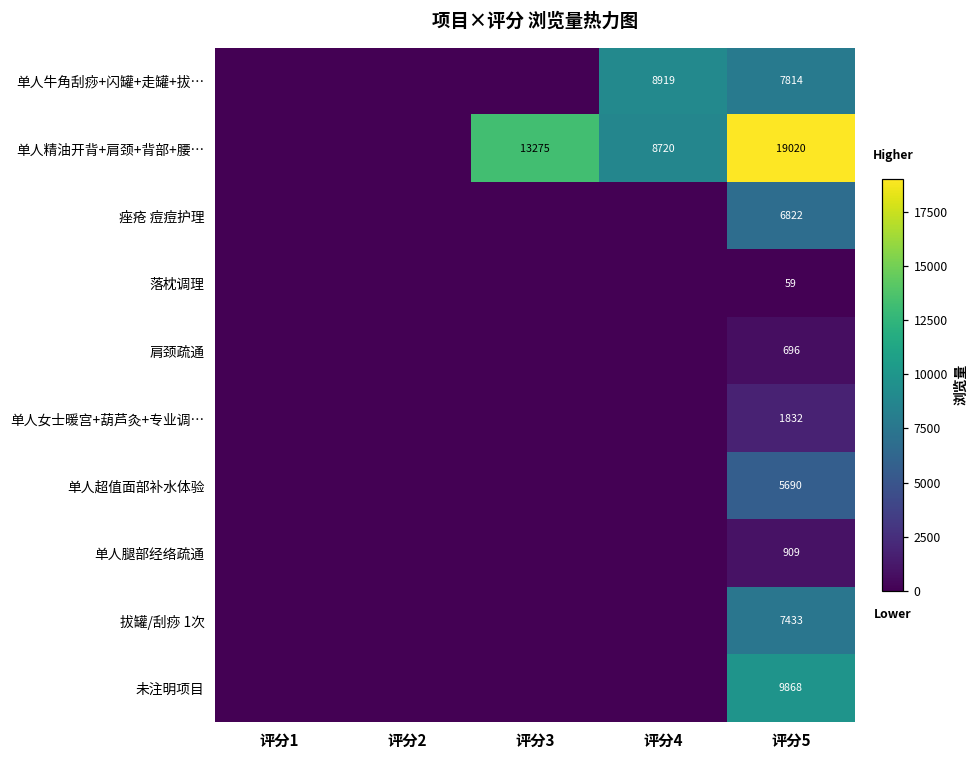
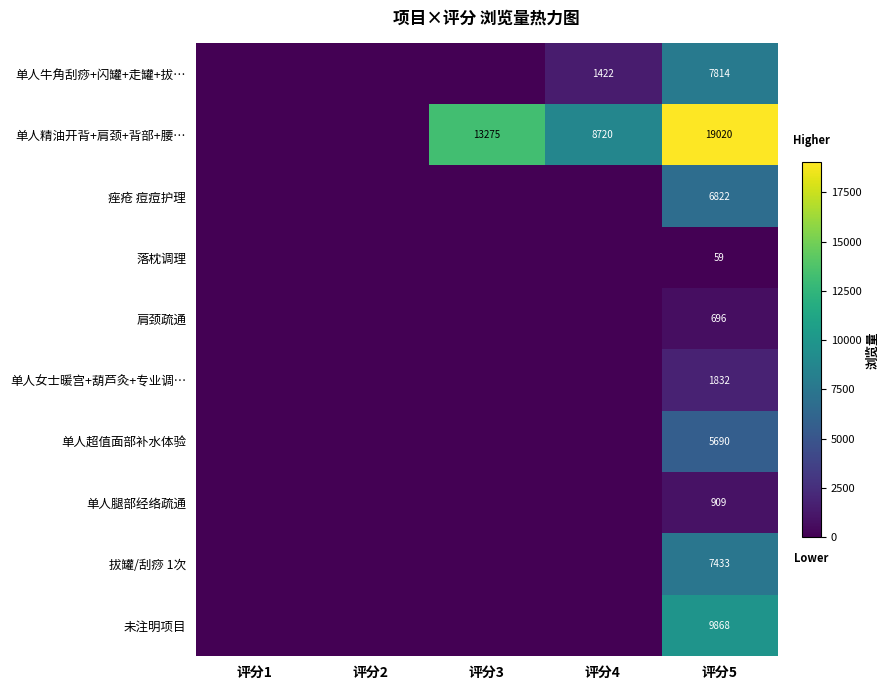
  {
    "单人牛角刮痧+闪罐+走罐+拔…": {
-     "评分4": 8919,
+     "评分4": 1422,
      "评分5": 7814
    },
    "单人精油开背+肩颈+背部+腰…": {
      "评分3": 13275,
      "评分4": 8720,
      "评分5": 19020
    },
    "痤疮 痘痘护理": {
      "评分5": 6822
    },
    "落枕调理": {
      "评分5": 59
    },
    "肩颈疏通": {
      "评分5": 696
    },
    "单人女士暖宫+葫芦灸+专业调…": {
      "评分5": 1832
    },
    "单人超值面部补水体验": {
      "评分5": 5690
    },
    "单人腿部经络疏通": {
      "评分5": 909
    },
    "拔罐/刮痧 1次": {
      "评分5": 7433
    },
    "未注明项目": {
      "评分5": 9868
    }
  }
